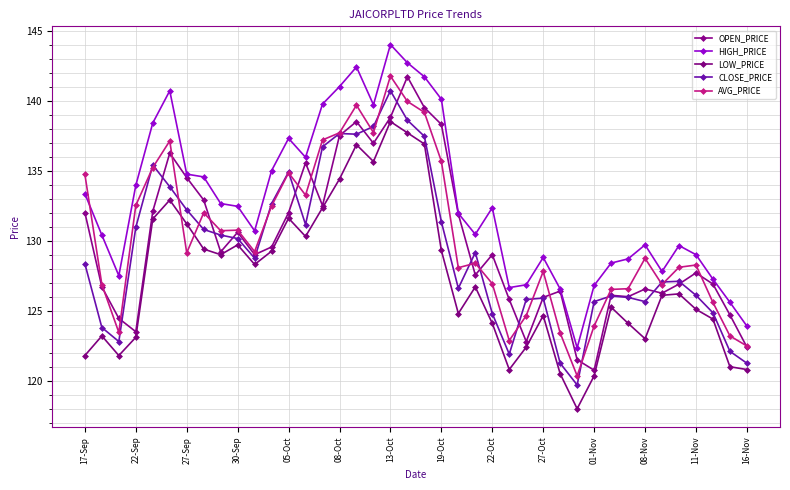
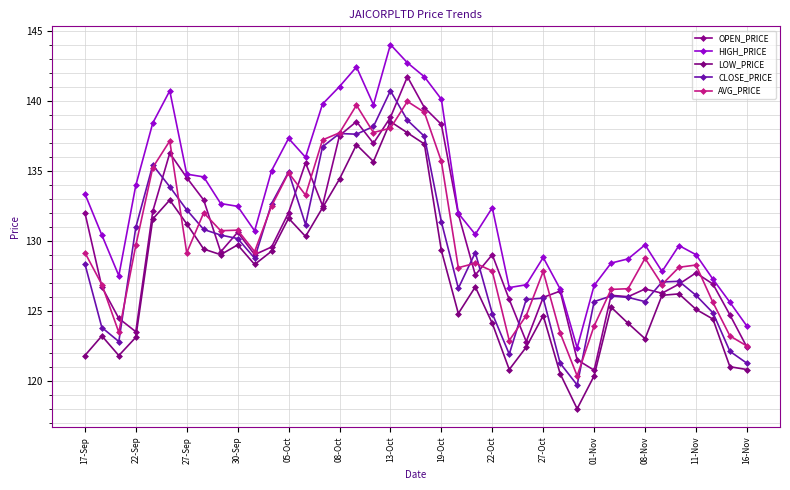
  {
    "AVG_PRICE": {
-     "17-Sep": 134.7,
-     "22-Sep": 132.5,
+     "17-Sep": 129.2,
+     "22-Sep": 129.7,
      "27-Sep": 129.1,
-     "13-Oct": 141.8,
+     "13-Oct": 138.0,
      "19-Oct": 135.7,
-     "22-Oct": 126.9,
+     "22-Oct": 127.8,
      "27-Oct": 127.8,
      "01-Nov": 123.9,
      "08-Nov": 128.7,
      "11-Nov": 128.3
    }
  }
